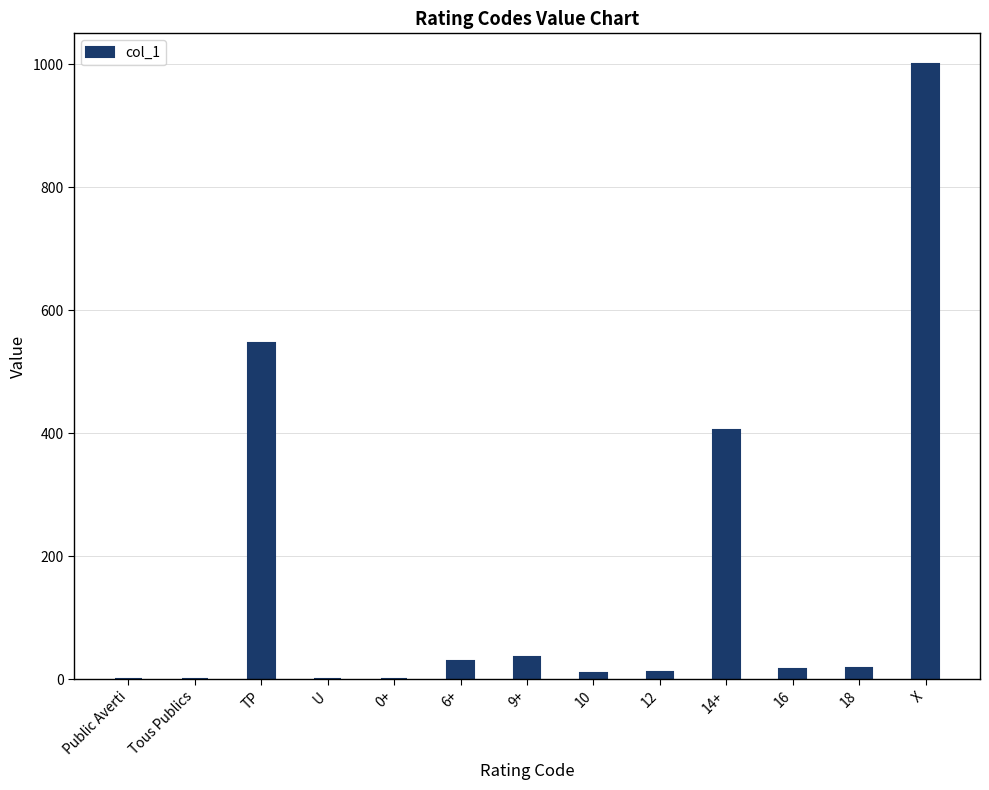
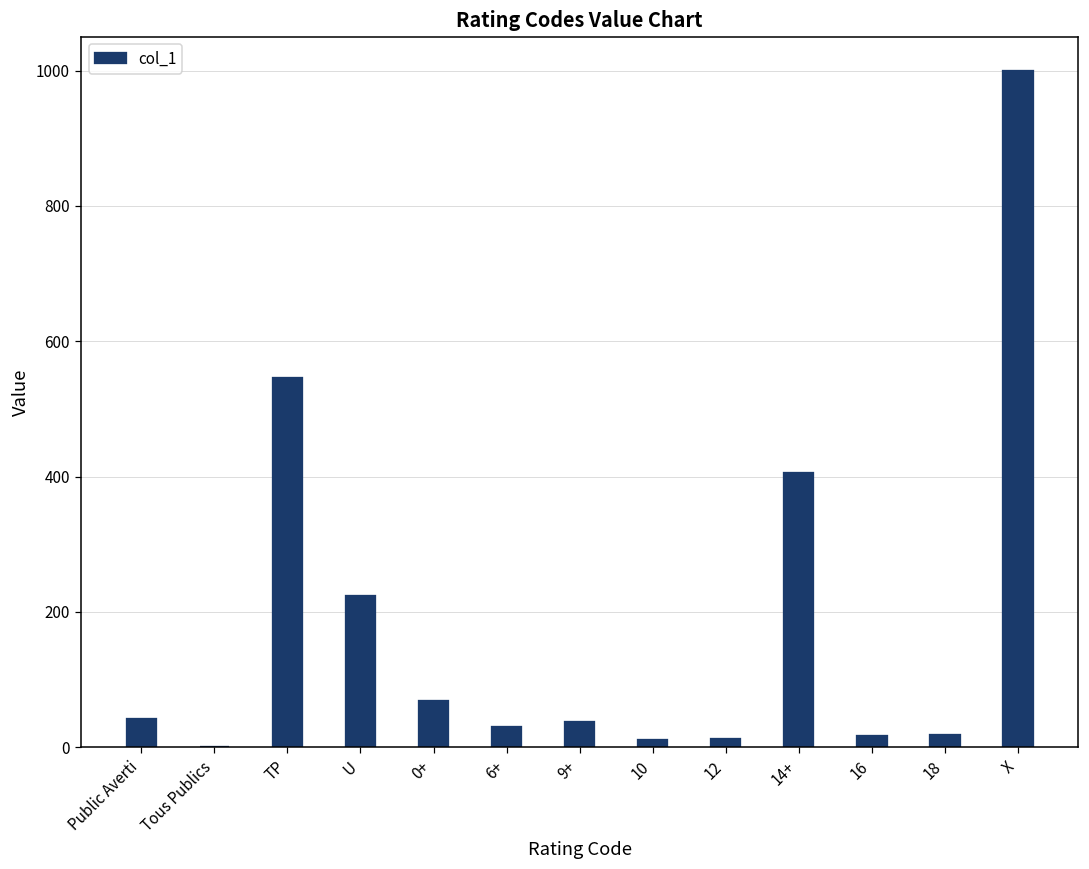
  {
-   "Public Averti": 0,
+   "Public Averti": 40,
    "Tous Publics": 0,
    "TP": 550,
-   "U": 0,
-   "0+": 0,
+   "U": 220,
+   "0+": 70,
    "6+": 30,
    "9+": 40,
    "10": 10,
    "12": 10,
    "14+": 410,
    "16": 20,
    "18": 20,
    "X": 1000
  }
